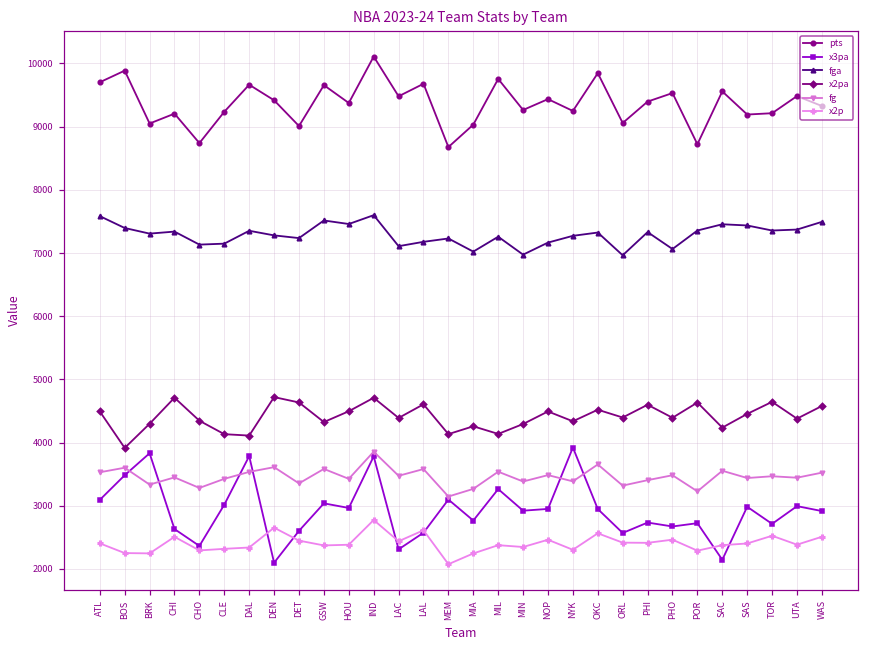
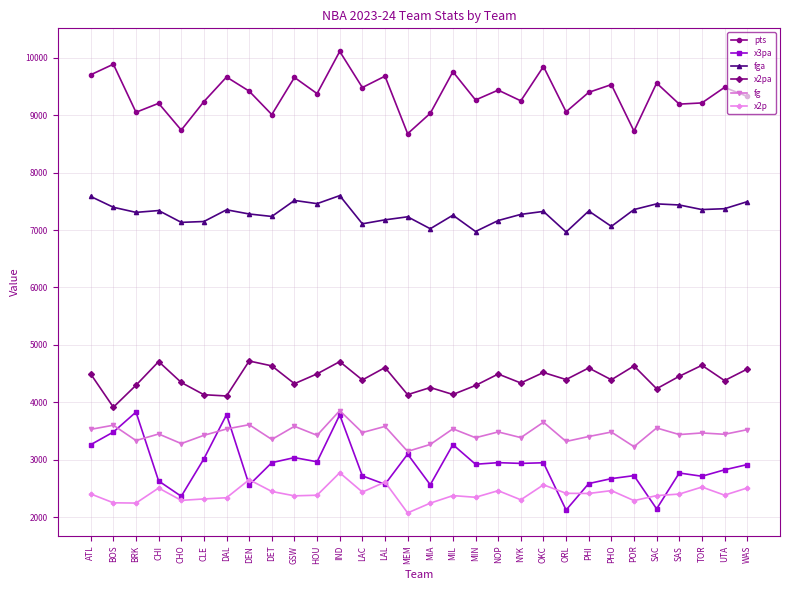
  {
    "x3pa": {
-     "ATL": 3100,
+     "ATL": 3300,
      "BOS": 3500,
      "BRK": 3800,
      "CHI": 2600,
      "CHO": 2400,
      "CLE": 3000,
      "DAL": 3800,
-     "DEN": 2100,
-     "DET": 2600,
+     "DEN": 2600,
+     "DET": 2900,
      "GSW": 3000,
      "HOU": 3000,
      "IND": 3800,
-     "LAC": 2300,
+     "LAC": 2700,
      "MEM": 3100,
-     "MIA": 2800,
+     "MIA": 2600,
      "MIL": 3300,
      "MIN": 2900,
      "NOP": 2900,
-     "NYK": 3900,
+     "NYK": 2900,
      "OKC": 2900,
-     "ORL": 2600,
-     "PHI": 2700,
+     "ORL": 2100,
+     "PHI": 2600,
      "PHO": 2700,
      "POR": 2700,
      "SAC": 2100,
-     "SAS": 3000,
+     "SAS": 2800,
      "TOR": 2700,
-     "UTA": 3000,
+     "UTA": 2800,
      "WAS": 2900
    }
  }
